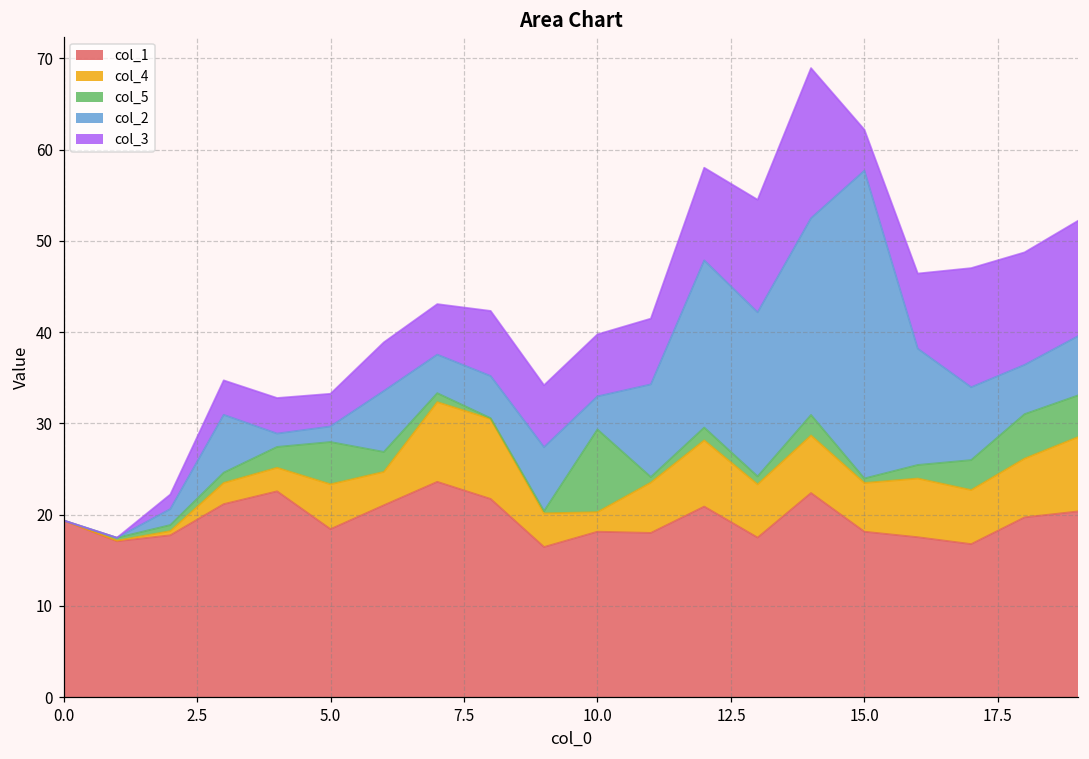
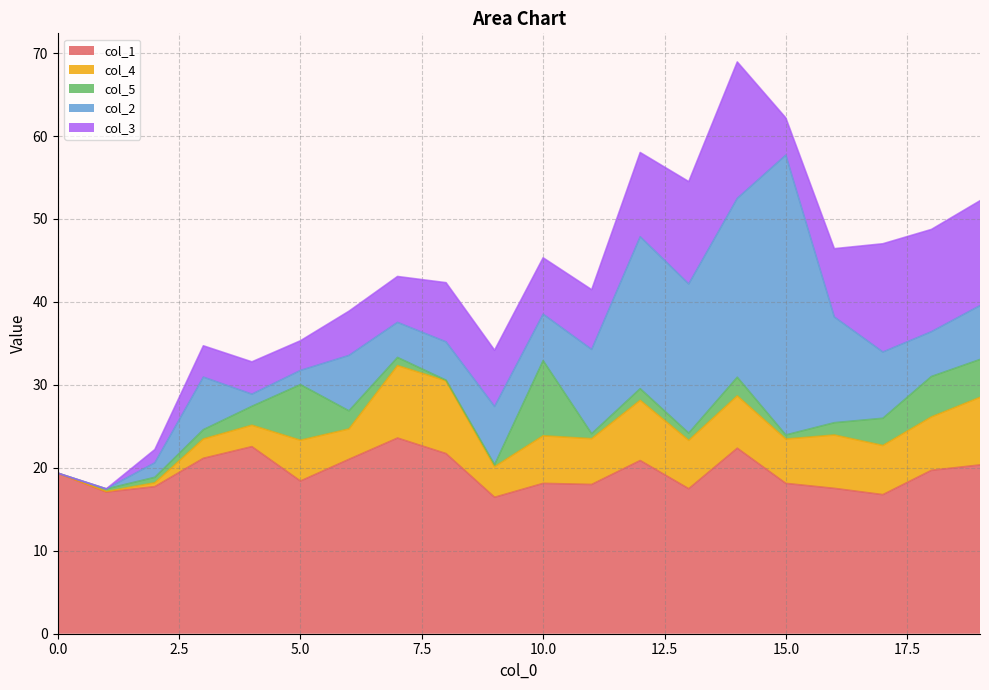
  {
    "col_1": {
      "5.0": 18,
      "10.0": 18,
      "15.0": 18
    },
    "col_4": {
      "5.0": 5,
-     "10.0": 2,
+     "10.0": 6,
      "15.0": 5
    },
    "col_5": {
-     "5.0": 5,
+     "5.0": 7,
      "10.0": 9,
      "15.0": 0
    },
    "col_2": {
      "5.0": 2,
-     "10.0": 4,
+     "10.0": 6,
      "15.0": 34
    },
    "col_3": {
      "5.0": 4,
      "10.0": 7,
      "15.0": 4
    }
  }
